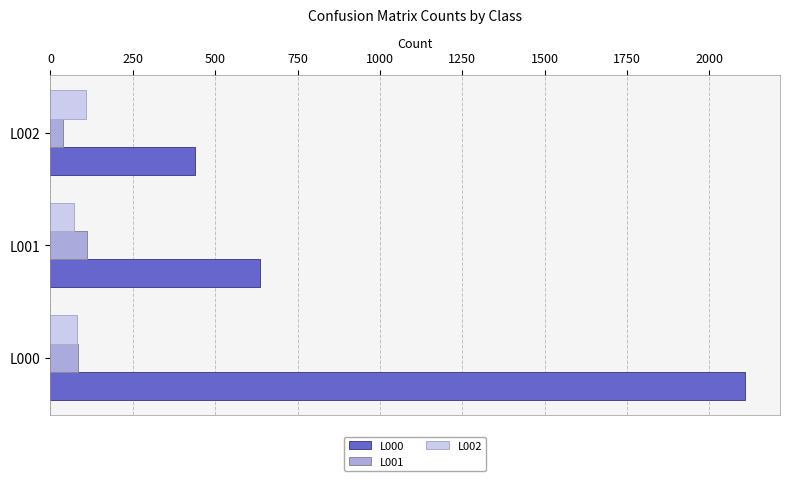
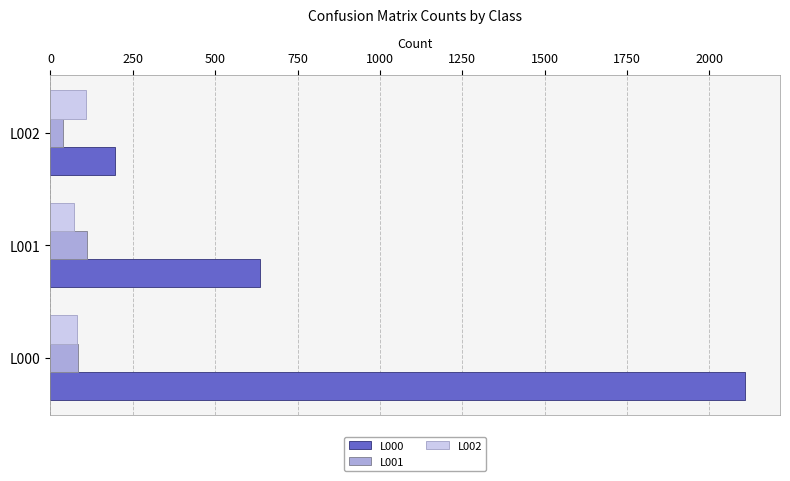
  {
    "L000": {
-     "L002": 440,
+     "L002": 200,
      "L001": 640,
      "L000": 2110
    }
  }
